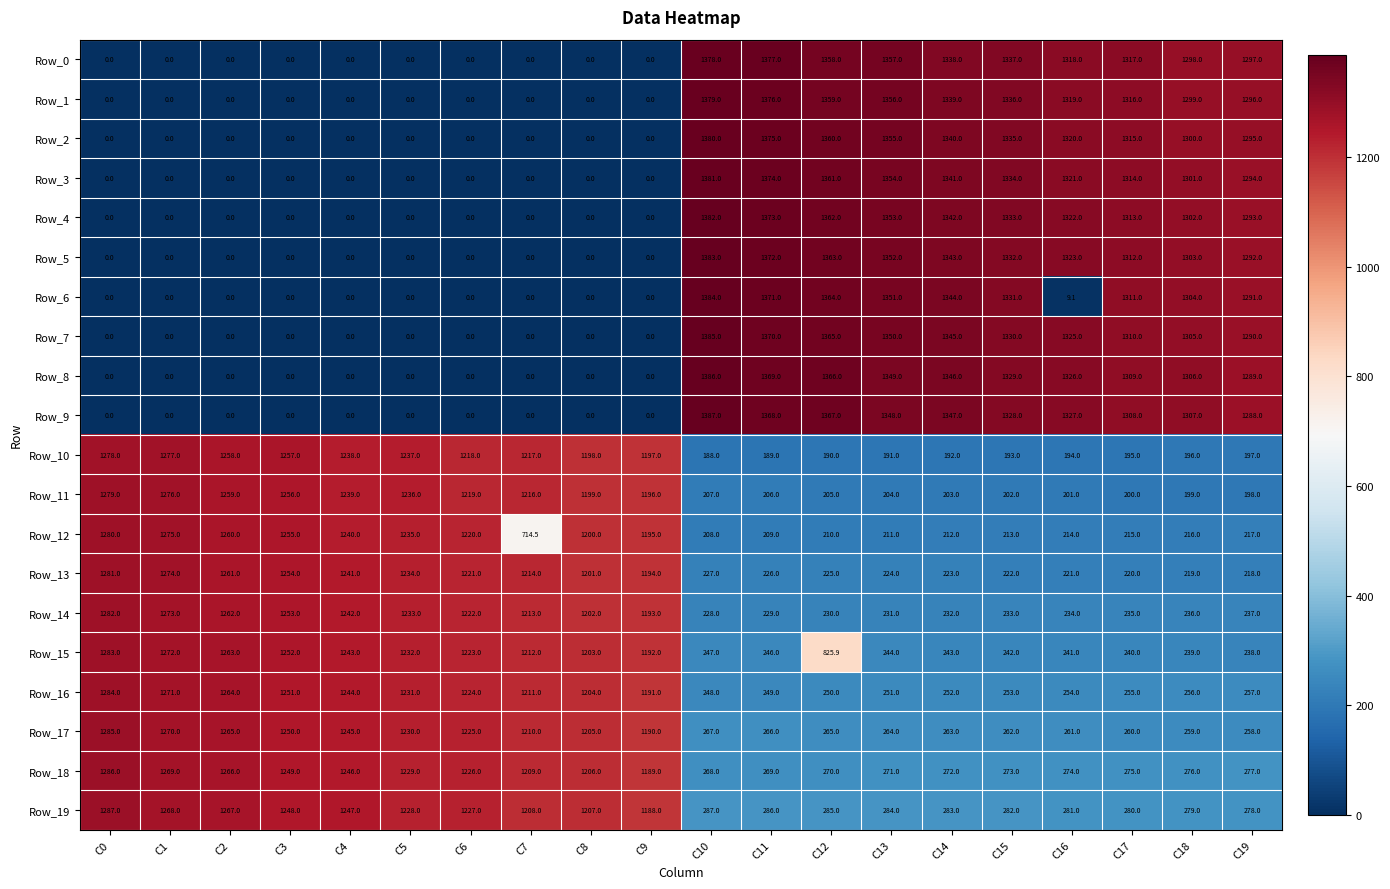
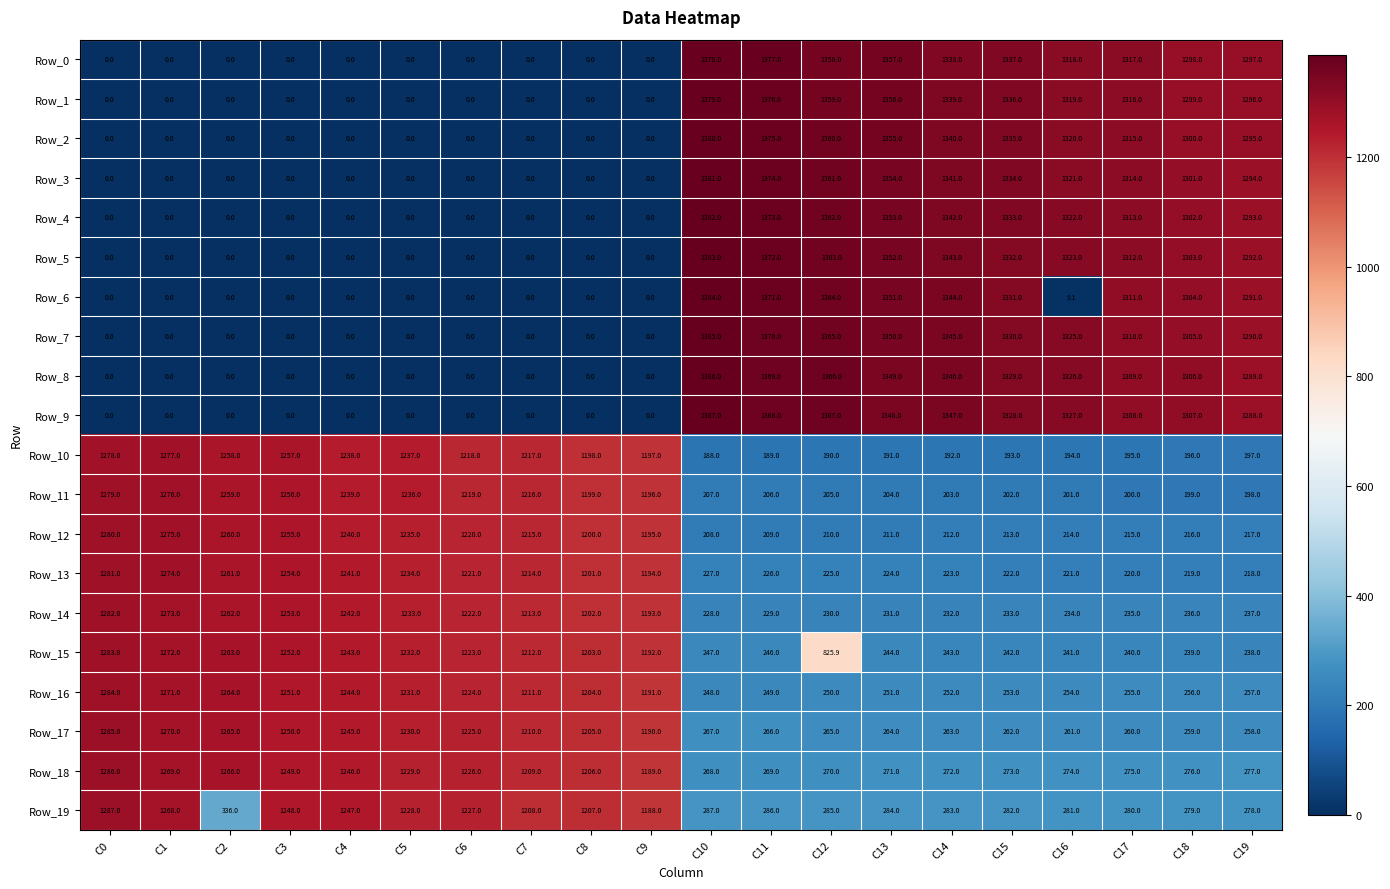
  {
    "Row_12": {
      "C0": 1280.0,
      "C1": 1275.0,
      "C2": 1260.0,
      "C3": 1255.0,
      "C4": 1240.0,
      "C5": 1235.0,
      "C6": 1220.0,
-     "C7": 714.5,
+     "C7": 1215.0,
      "C8": 1200.0,
      "C9": 1195.0,
      "C10": 208.0,
      "C11": 209.0,
      "C12": 210.0,
      "C13": 211.0,
      "C14": 212.0,
      "C15": 213.0,
      "C16": 214.0,
      "C17": 215.0,
      "C18": 216.0,
      "C19": 217.0
    },
    "Row_19": {
      "C0": 1287.0,
      "C1": 1268.0,
-     "C2": 1267.0,
+     "C2": 336.0,
      "C3": 1248.0,
      "C4": 1247.0,
      "C5": 1228.0,
      "C6": 1227.0,
      "C7": 1208.0,
      "C8": 1207.0,
      "C9": 1188.0,
      "C10": 287.0,
      "C11": 286.0,
      "C12": 285.0,
      "C13": 284.0,
      "C14": 283.0,
      "C15": 282.0,
      "C16": 281.0,
      "C17": 280.0,
      "C18": 279.0,
      "C19": 278.0
    }
  }
